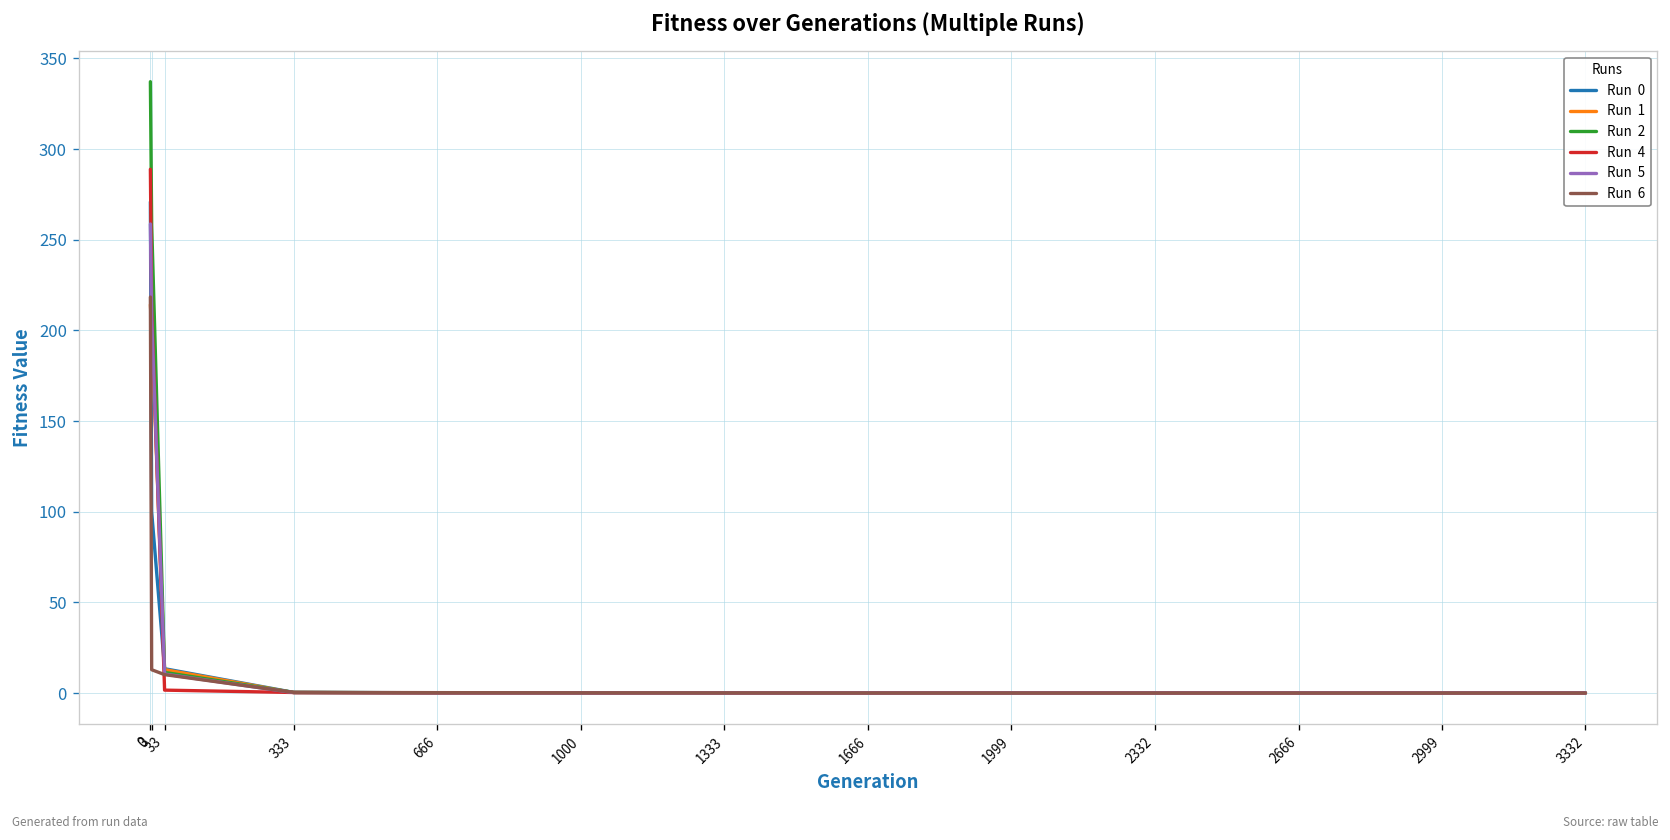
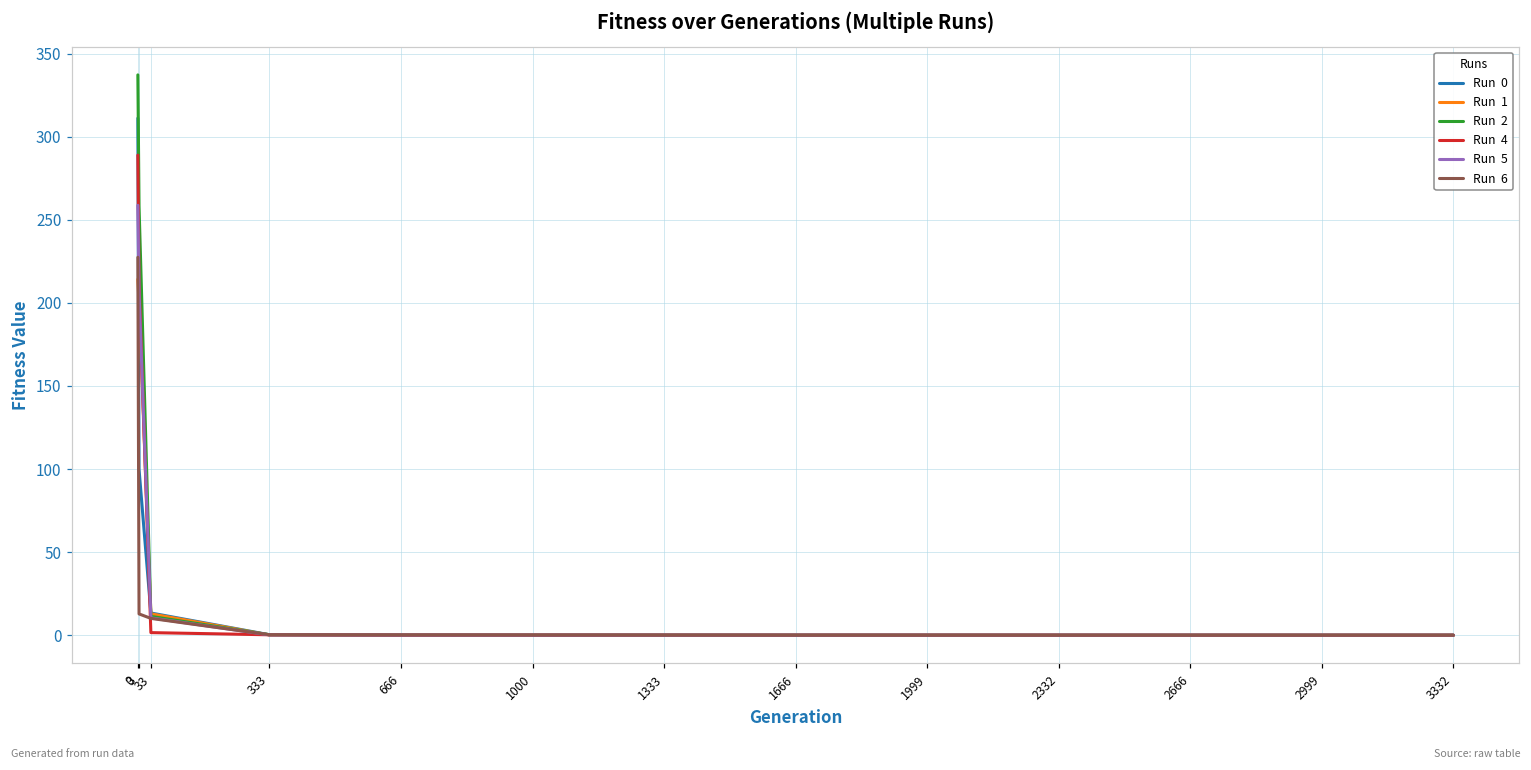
  {
    "Run 0": {
-     "0": 271,
+     "0": 311,
      "3": 100
    },
    "Run 1": {
      "0": 214,
      "3": 201
    },
    "Run 2": {
      "0": 337
    },
    "Run 4": {
      "0": 289,
      "3": 212,
      "33": 2
    },
    "Run 5": {
      "3": 206
    },
    "Run 6": {
-     "0": 218,
+     "0": 227,
      "3": 13
    }
  }
